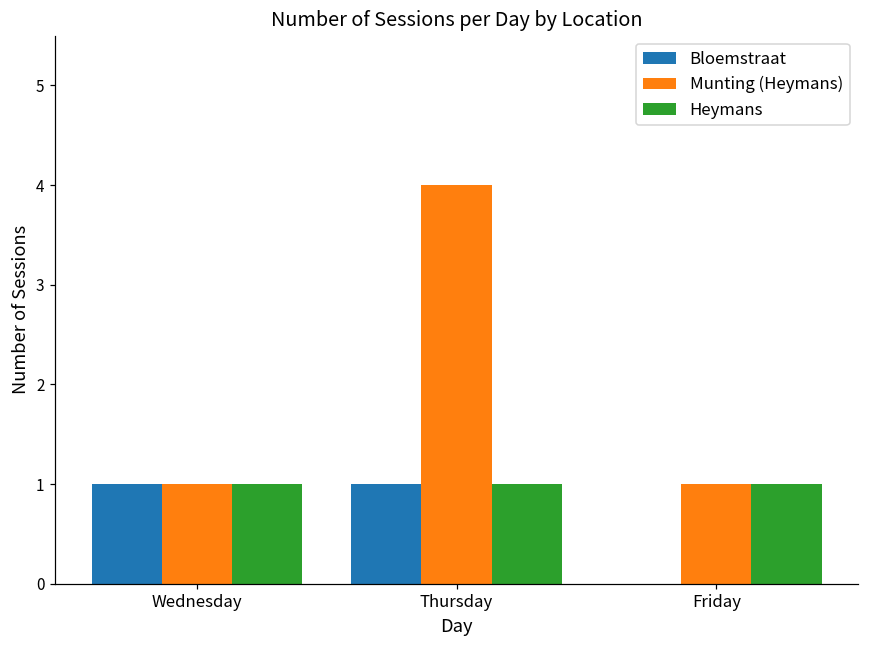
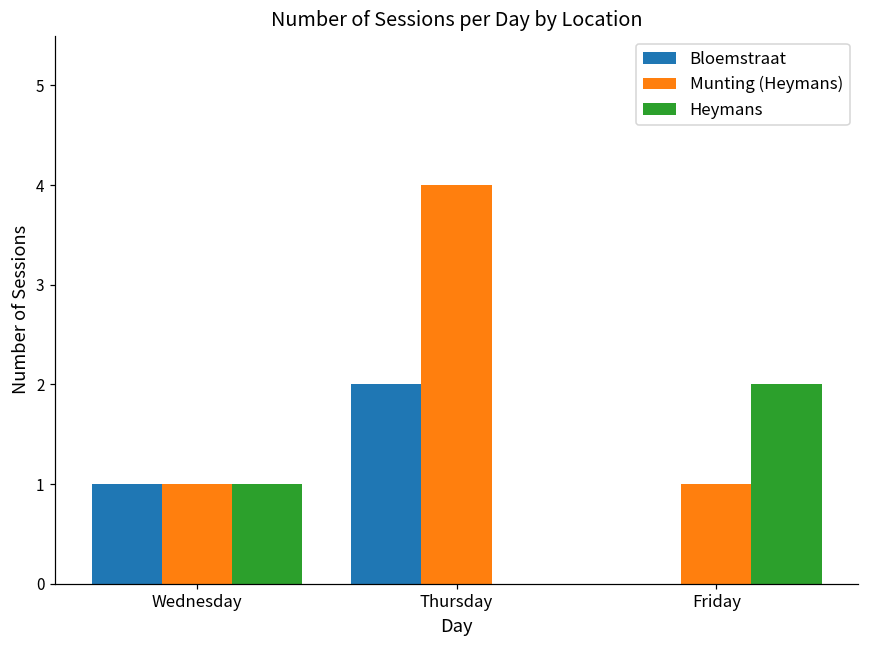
  {
    "Bloemstraat": {
      "Wednesday": 1,
-     "Thursday": 1,
+     "Thursday": 2,
      "Friday": 0
    },
    "Munting (Heymans)": {
      "Wednesday": 1,
      "Thursday": 4,
      "Friday": 1
    },
    "Heymans": {
      "Wednesday": 1,
-     "Thursday": 1,
-     "Friday": 1
+     "Thursday": 0,
+     "Friday": 2
    }
  }
